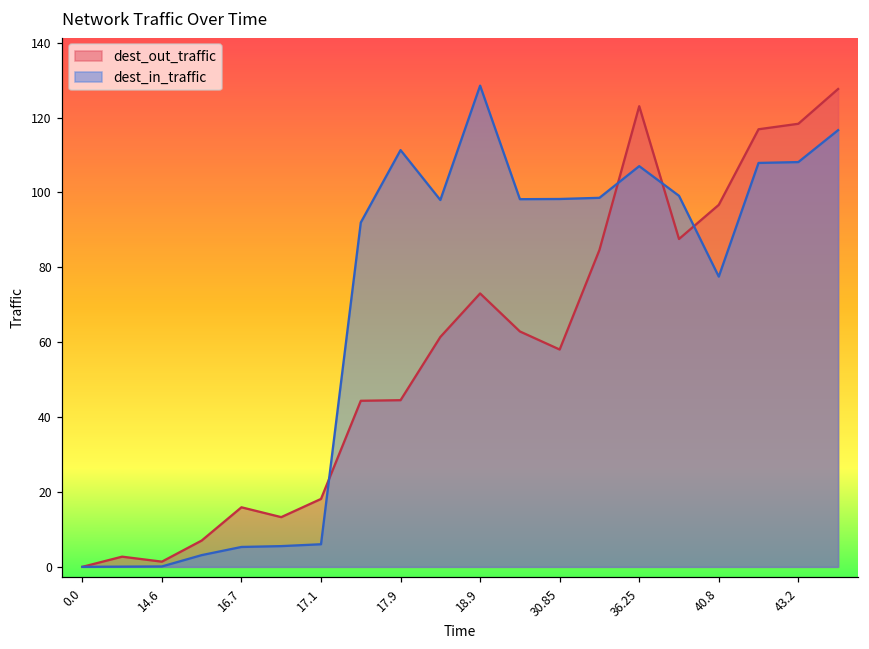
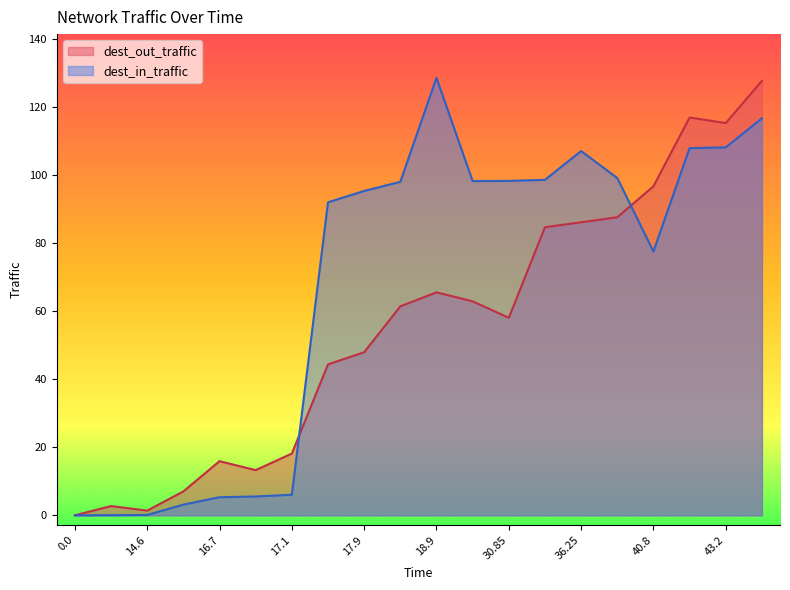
  {
    "dest_out_traffic": {
      "14.6": 1,
      "16.7": 16,
      "17.1": 18,
-     "17.9": 45,
-     "18.9": 73,
+     "17.9": 48,
+     "18.9": 66,
      "30.85": 58,
-     "36.25": 123,
+     "36.25": 86,
      "40.8": 97,
-     "43.2": 118
+     "43.2": 115
    },
    "dest_in_traffic": {
      "14.6": 0,
      "16.7": 5,
      "17.1": 6,
-     "17.9": 111,
+     "17.9": 95,
      "18.9": 129,
      "30.85": 98,
      "36.25": 107,
      "40.8": 78,
      "43.2": 108
    }
  }
